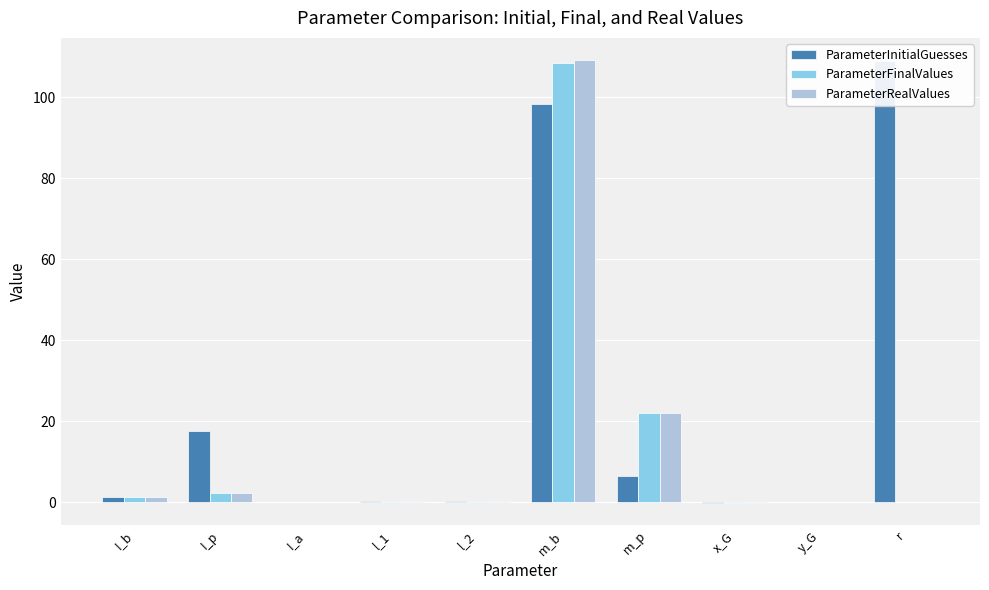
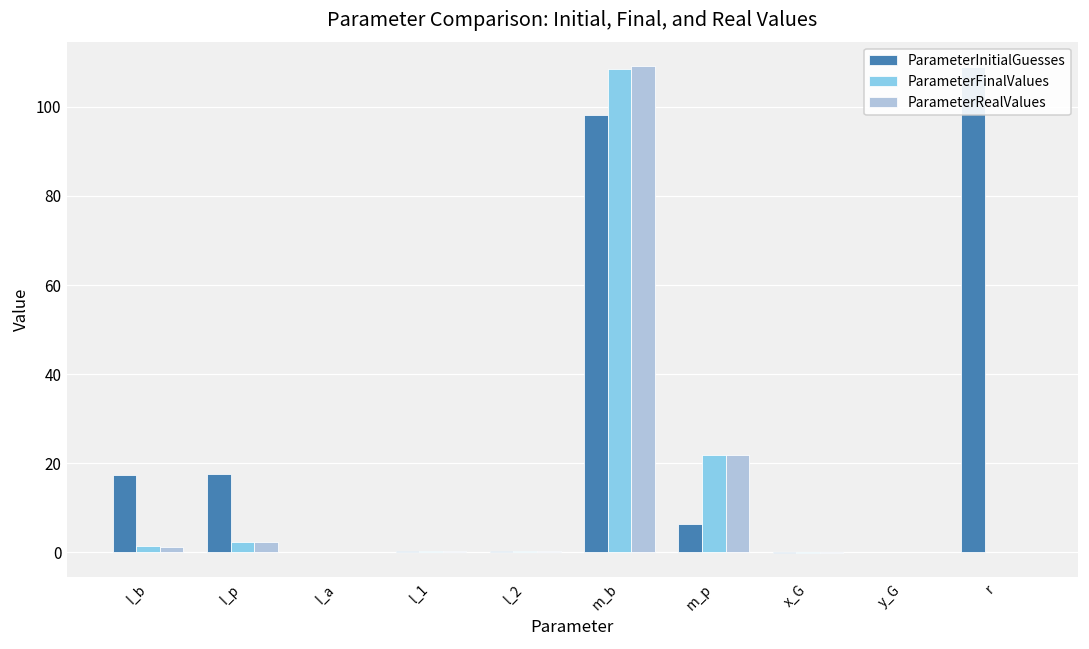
  {
    "ParameterInitialGuesses": {
-     "I_b": 1,
+     "I_b": 17,
      "I_p": 18,
      "m_b": 98,
      "m_p": 6
    }
  }
